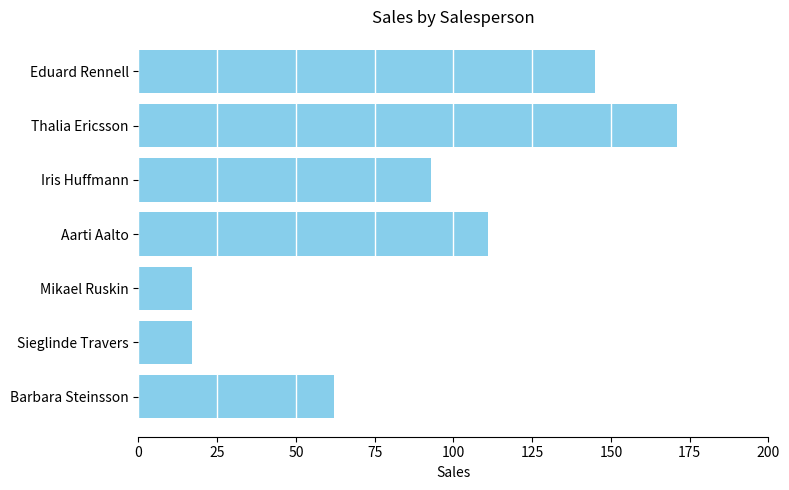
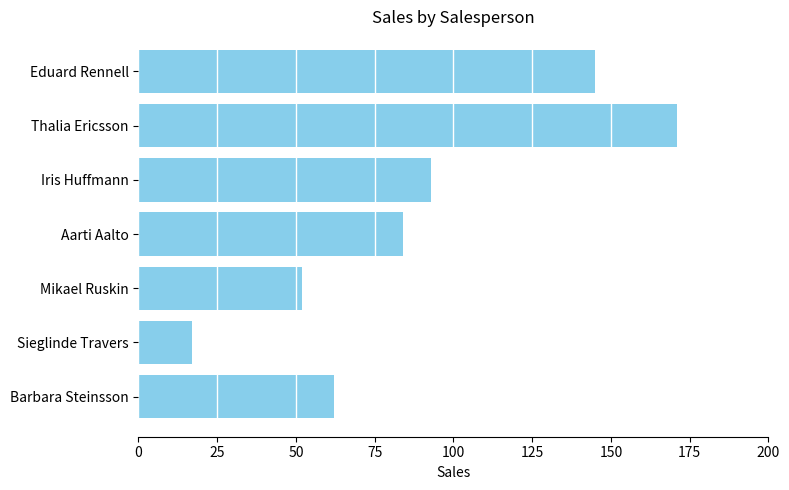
  {
    "Eduard Rennell": 145,
    "Thalia Ericsson": 171,
    "Iris Huffmann": 93,
-   "Aarti Aalto": 111,
-   "Mikael Ruskin": 17,
+   "Aarti Aalto": 84,
+   "Mikael Ruskin": 52,
    "Sieglinde Travers": 17,
    "Barbara Steinsson": 62
  }
